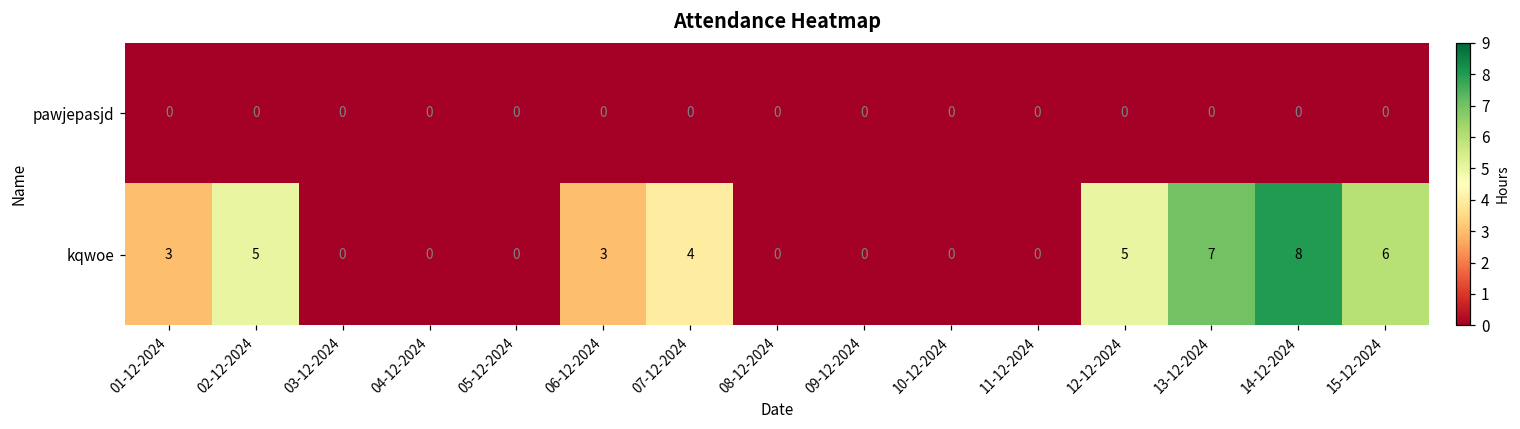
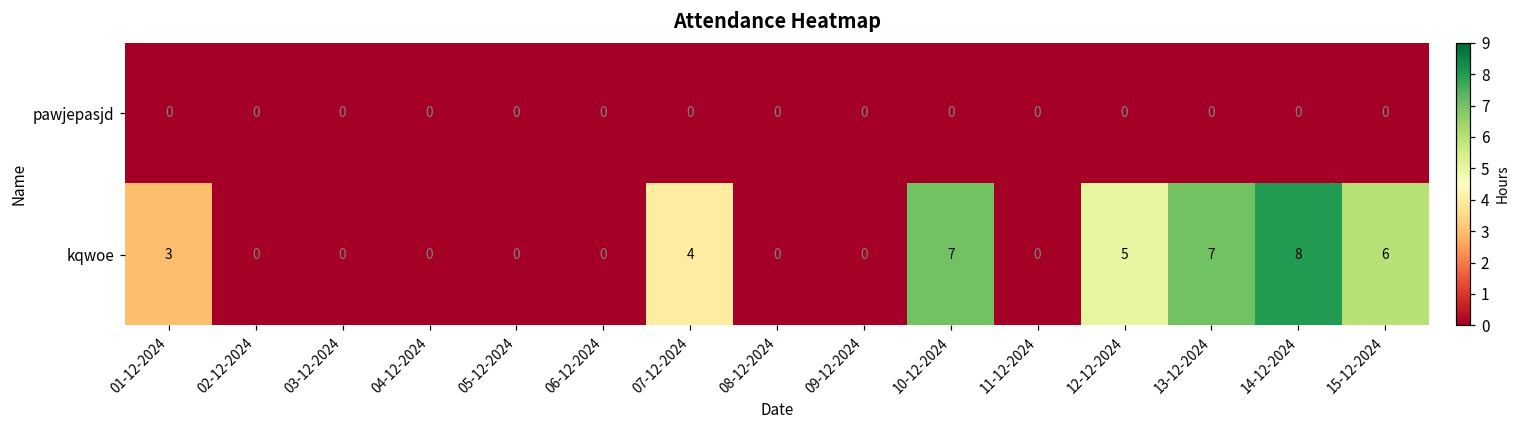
  {
    "pawjepasjd": {
      "01-12-2024": 0,
      "02-12-2024": 0,
      "03-12-2024": 0,
      "04-12-2024": 0,
      "05-12-2024": 0,
      "06-12-2024": 0,
      "07-12-2024": 0,
      "08-12-2024": 0,
      "09-12-2024": 0,
      "10-12-2024": 0,
      "11-12-2024": 0,
      "12-12-2024": 0,
      "13-12-2024": 0,
      "14-12-2024": 0,
      "15-12-2024": 0
    },
    "kqwoe": {
      "01-12-2024": 3,
-     "02-12-2024": 5,
+     "02-12-2024": 0,
      "03-12-2024": 0,
      "04-12-2024": 0,
      "05-12-2024": 0,
-     "06-12-2024": 3,
+     "06-12-2024": 0,
      "07-12-2024": 4,
      "08-12-2024": 0,
      "09-12-2024": 0,
-     "10-12-2024": 0,
+     "10-12-2024": 7,
      "11-12-2024": 0,
      "12-12-2024": 5,
      "13-12-2024": 7,
      "14-12-2024": 8,
      "15-12-2024": 6
    }
  }
